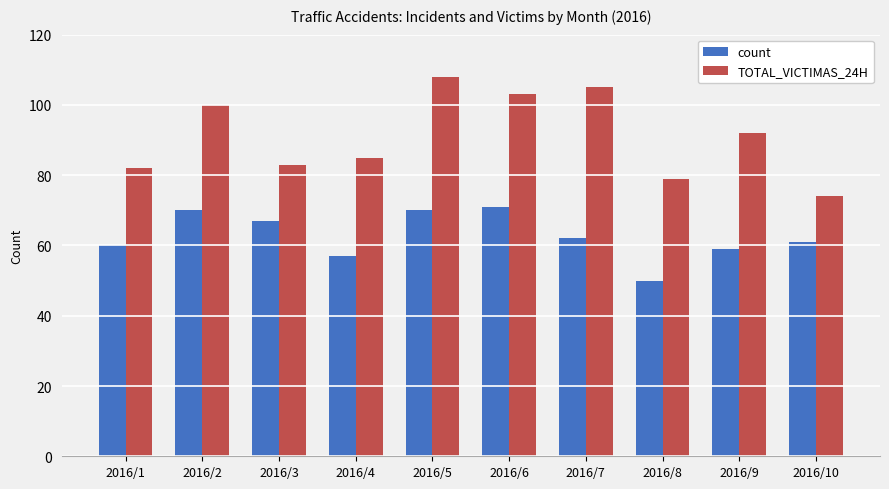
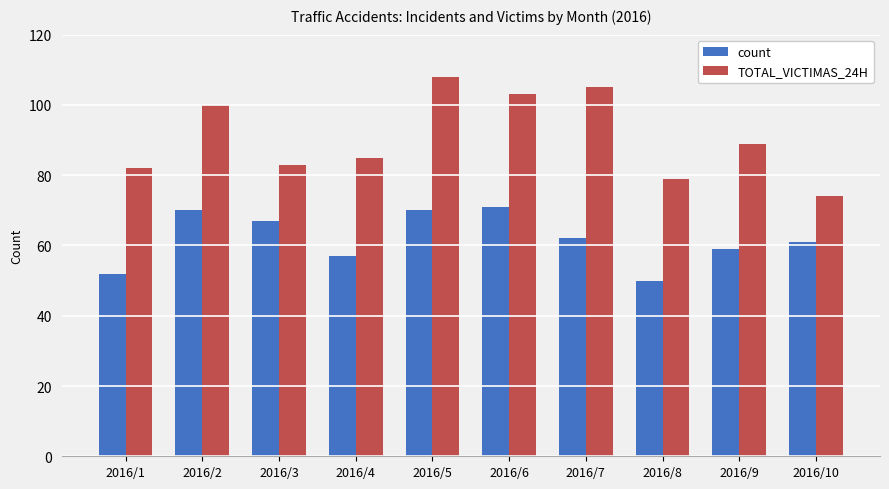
  {
    "count": {
-     "2016/1": 60,
+     "2016/1": 52,
      "2016/2": 70,
      "2016/3": 67,
      "2016/4": 57,
      "2016/5": 70,
      "2016/6": 71,
      "2016/7": 62,
      "2016/8": 50,
      "2016/9": 59,
      "2016/10": 61
    },
    "TOTAL_VICTIMAS_24H": {
      "2016/1": 82,
      "2016/2": 100,
      "2016/3": 83,
      "2016/4": 85,
      "2016/5": 108,
      "2016/6": 103,
      "2016/7": 105,
      "2016/8": 79,
-     "2016/9": 92,
+     "2016/9": 89,
      "2016/10": 74
    }
  }
